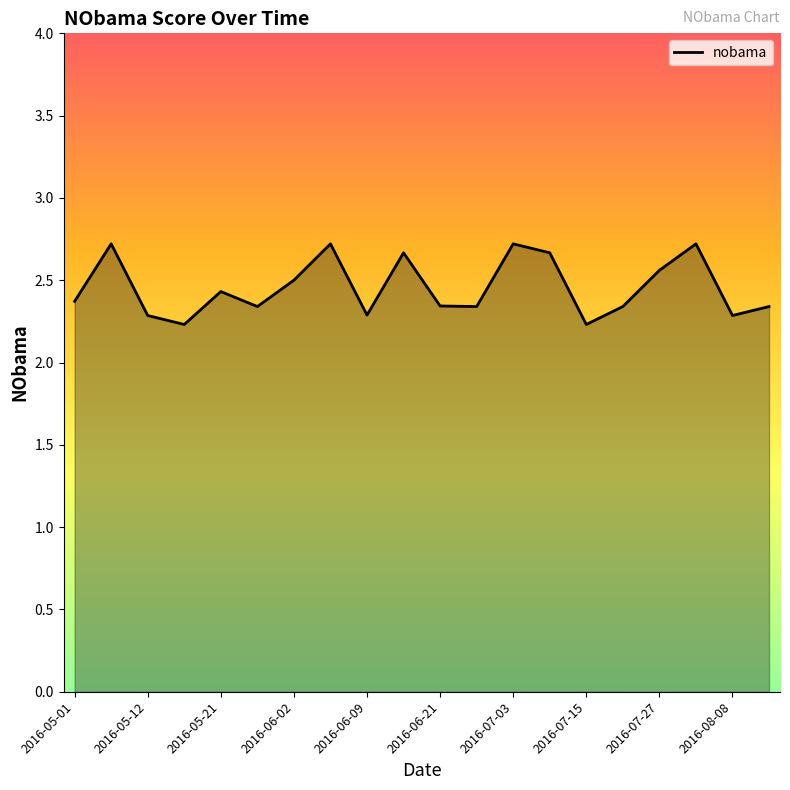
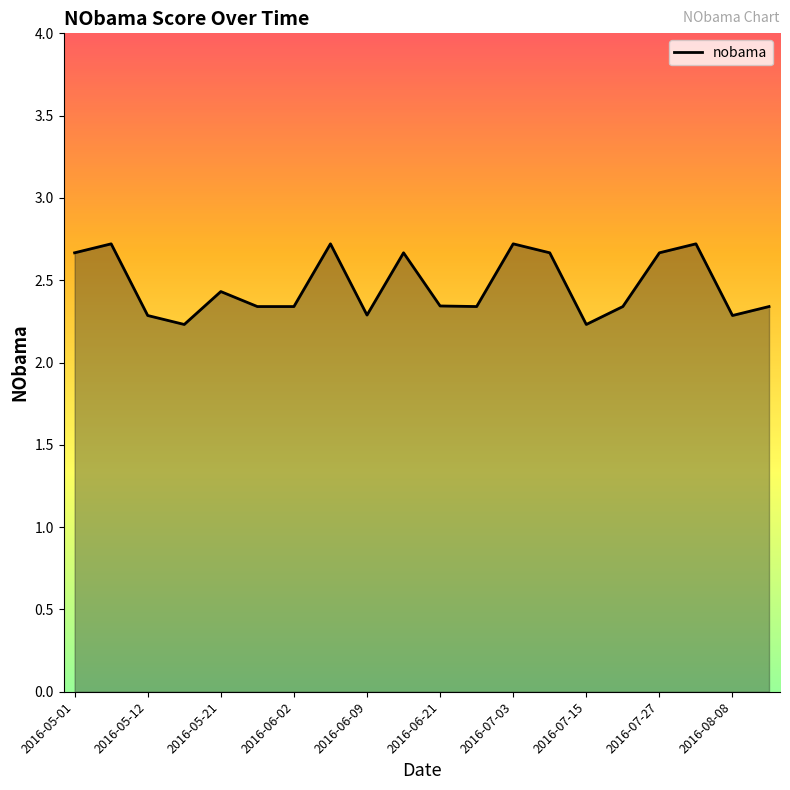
  {
-   "2016-05-01": 2.37,
+   "2016-05-01": 2.67,
    "2016-05-12": 2.29,
    "2016-05-21": 2.43,
-   "2016-06-02": 2.50,
+   "2016-06-02": 2.34,
    "2016-06-09": 2.29,
    "2016-06-21": 2.34,
    "2016-07-03": 2.72,
    "2016-07-15": 2.23,
-   "2016-07-27": 2.56,
+   "2016-07-27": 2.67,
    "2016-08-08": 2.29
  }
